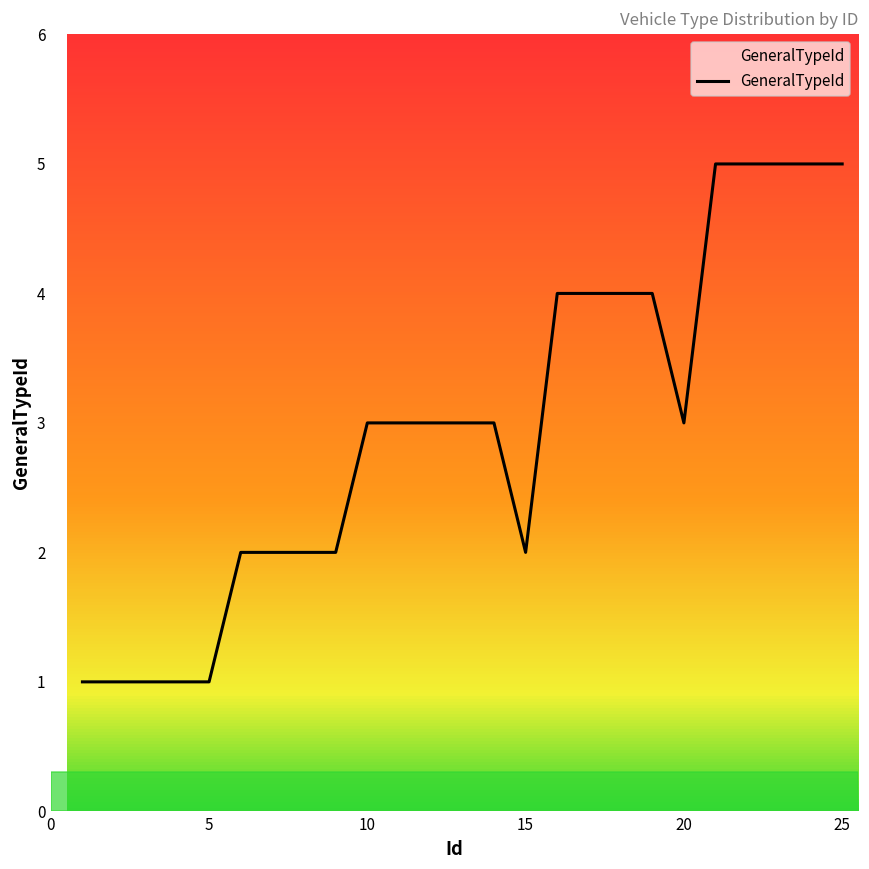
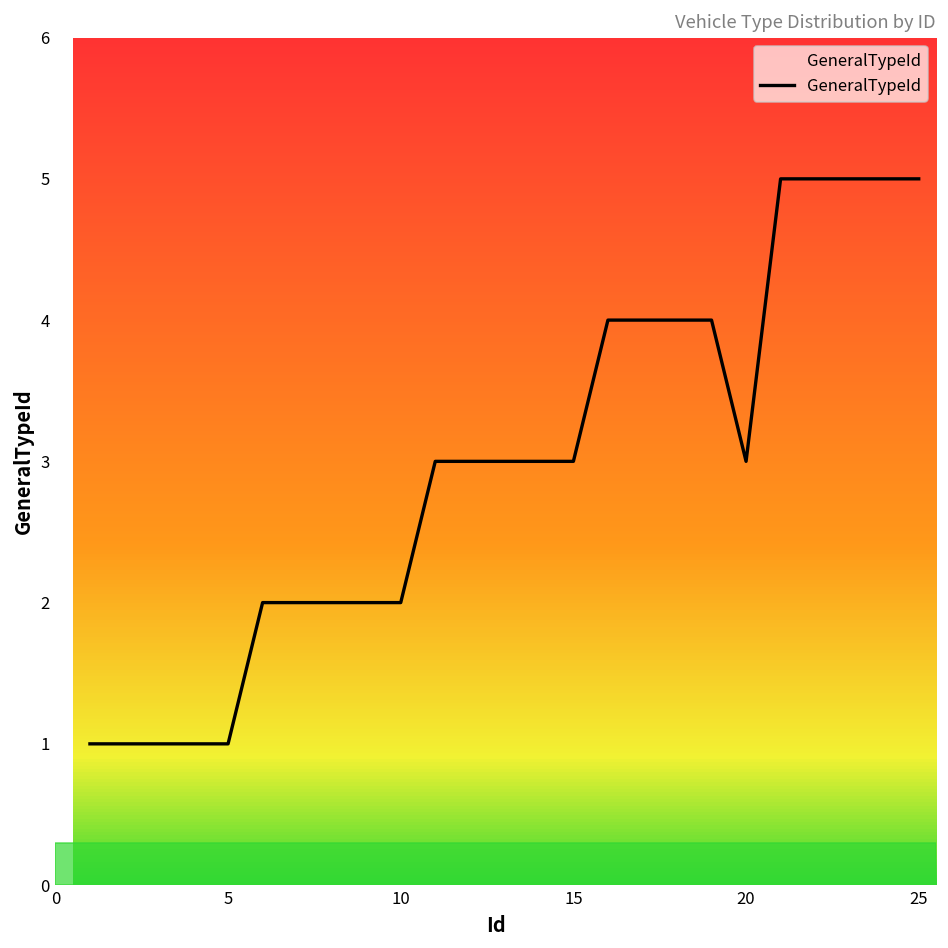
  {
    "5": 1,
-   "10": 3,
-   "15": 2,
+   "10": 2,
+   "15": 3,
    "20": 3,
    "25": 5
  }
